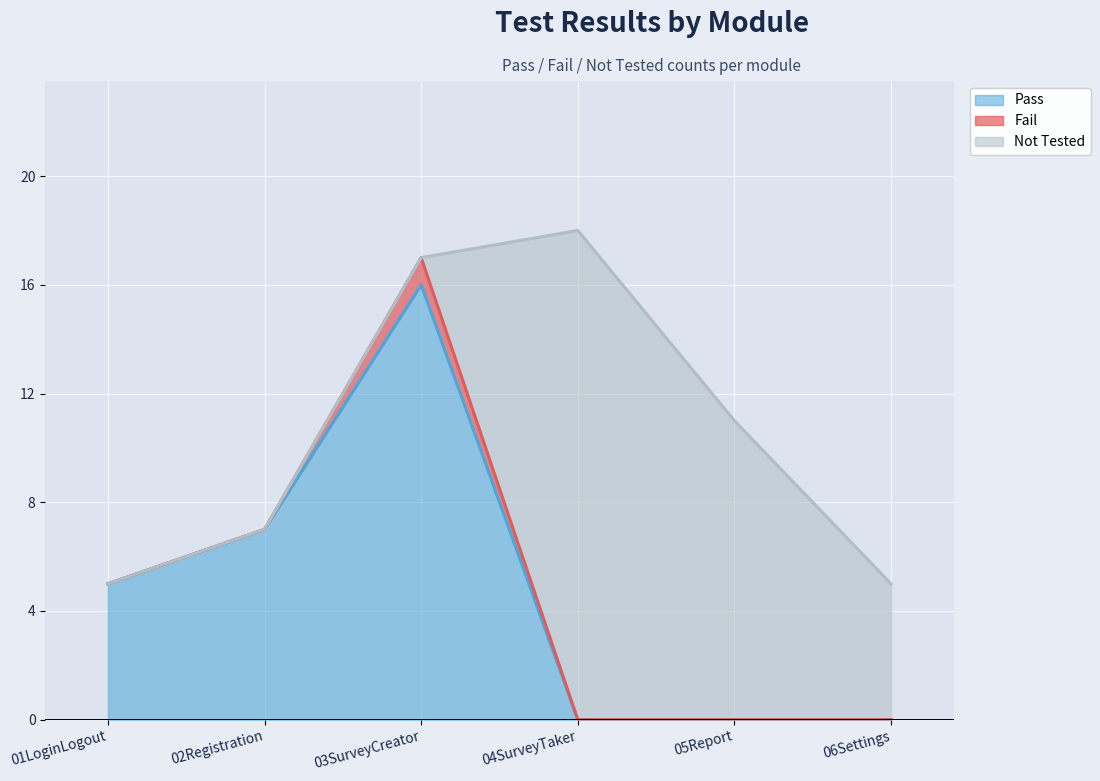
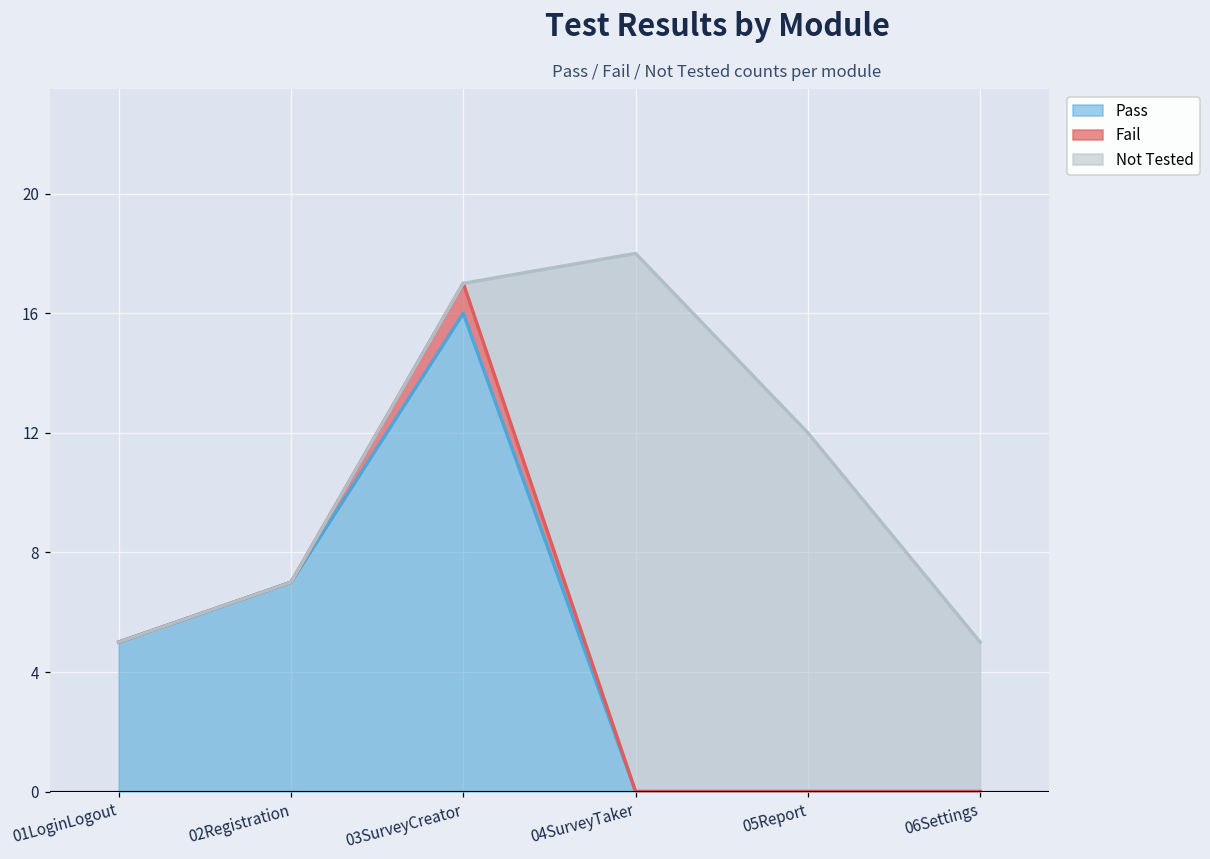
  {
    "Pass": {
      "03SurveyCreator": 16
    },
    "Not Tested": {
      "04SurveyTaker": 18,
-     "05Report": 11,
+     "05Report": 12,
      "06Settings": 5
    }
  }
